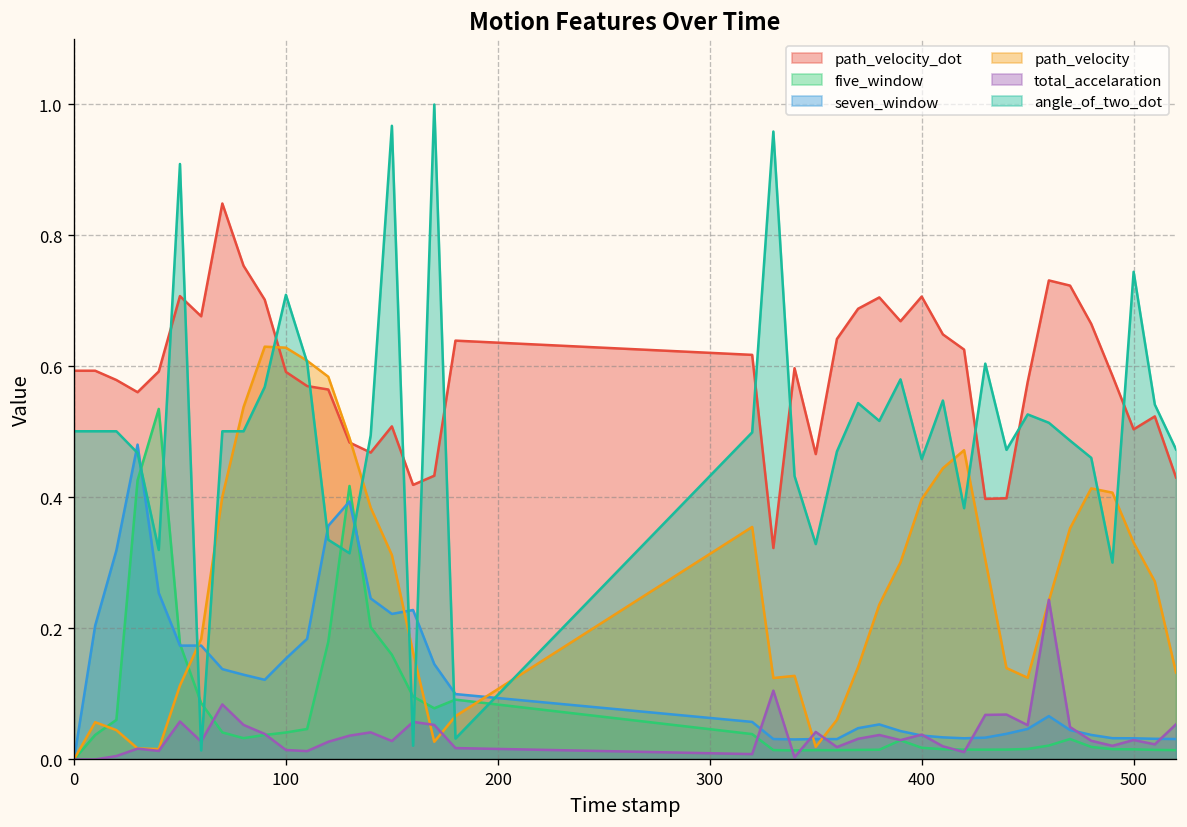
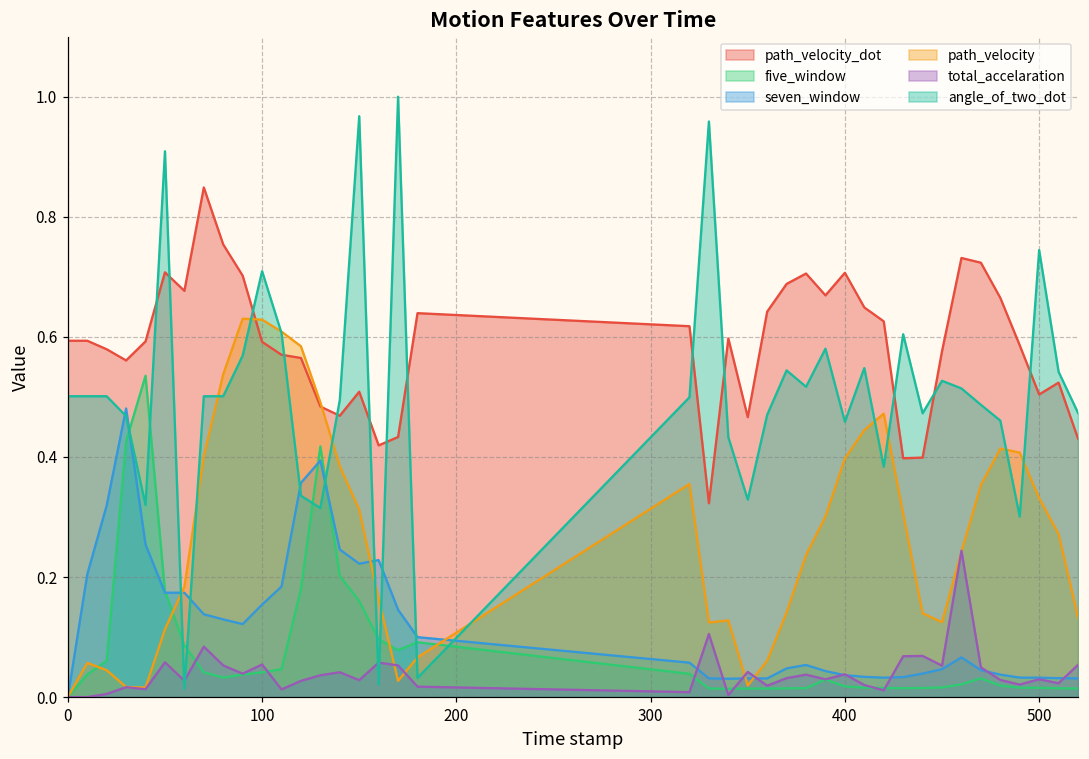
  {
    "total_accelaration": {
-     "100": 0.01
+     "100": 0.05
    }
  }
